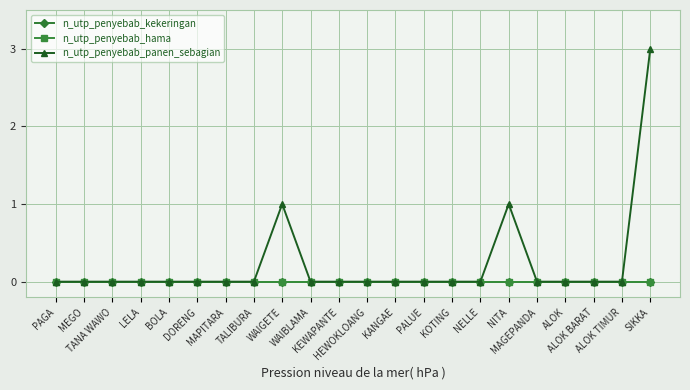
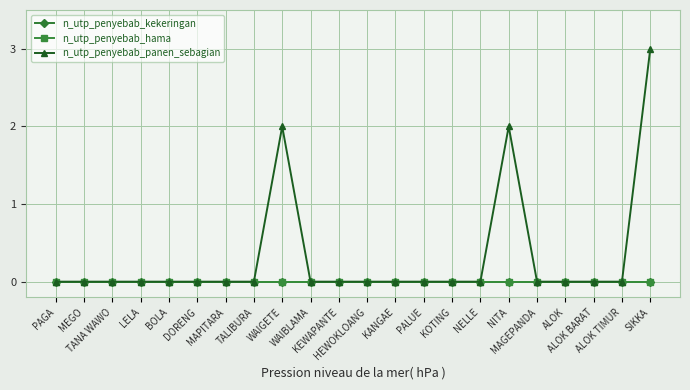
  {
    "n_utp_penyebab_hama": {
      "WAIGETE": 0,
      "NITA": 0,
      "SIKKA": 0
    },
    "n_utp_penyebab_panen_sebagian": {
-     "WAIGETE": 1,
-     "NITA": 1,
+     "WAIGETE": 2,
+     "NITA": 2,
      "SIKKA": 3
    }
  }
